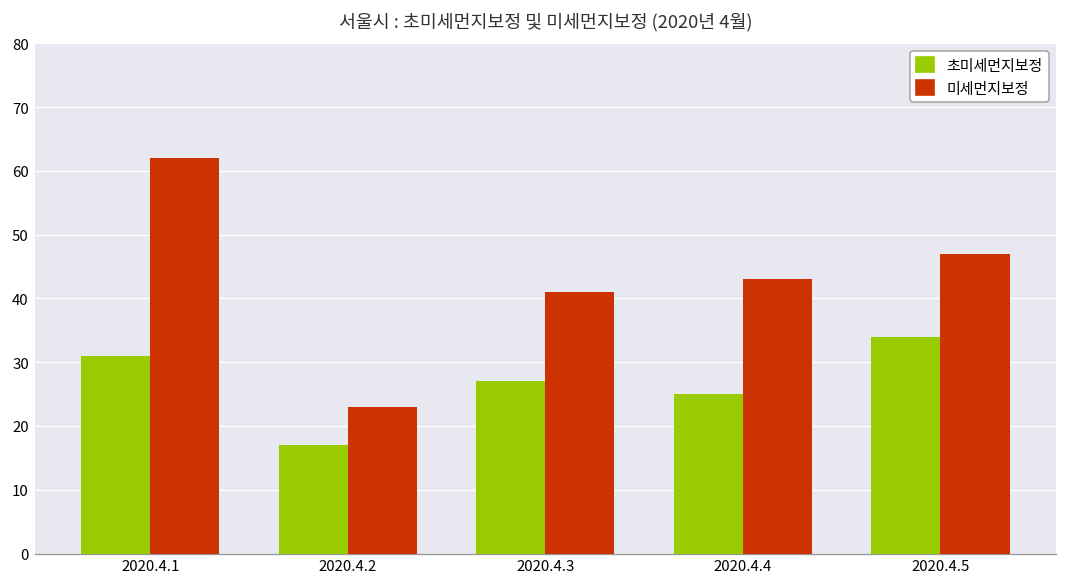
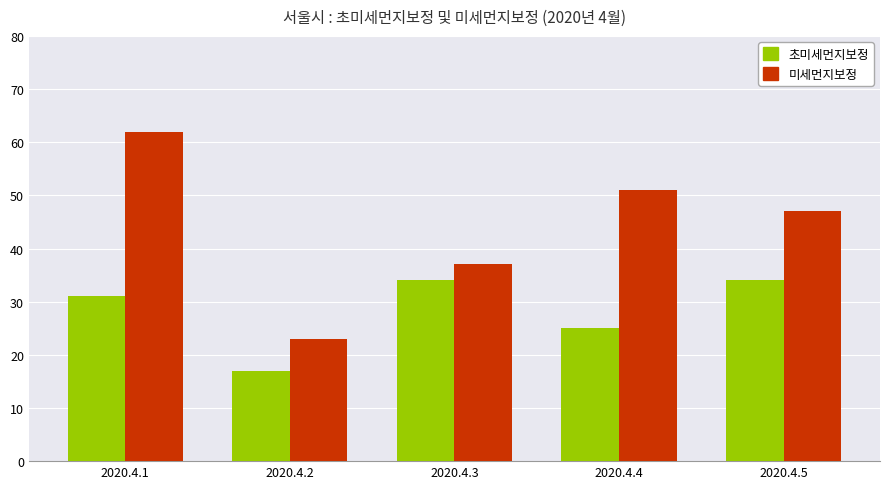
  {
    "초미세먼지보정": {
      "2020.4.1": 31,
      "2020.4.2": 17,
-     "2020.4.3": 27,
+     "2020.4.3": 34,
      "2020.4.4": 25,
      "2020.4.5": 34
    },
    "미세먼지보정": {
      "2020.4.1": 62,
      "2020.4.2": 23,
-     "2020.4.3": 41,
-     "2020.4.4": 43,
+     "2020.4.3": 37,
+     "2020.4.4": 51,
      "2020.4.5": 47
    }
  }
